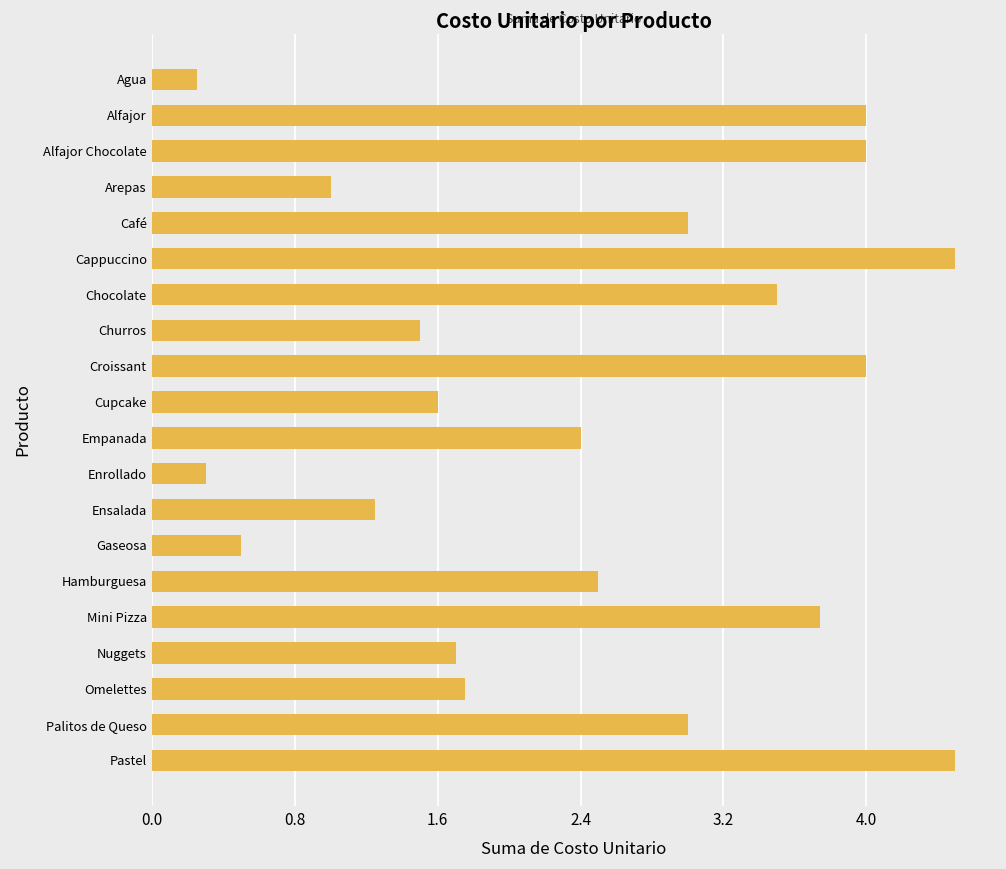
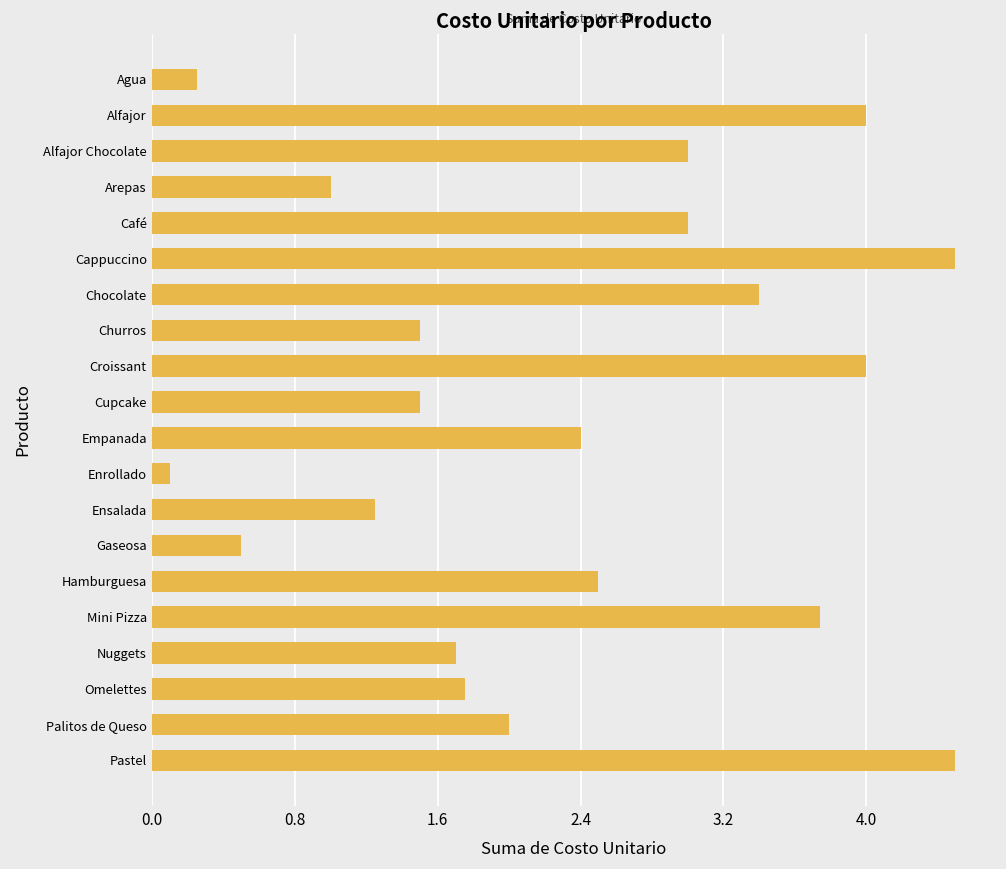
  {
    "Agua": 0.25,
    "Alfajor": 4.0,
-   "Alfajor Chocolate": 4,
+   "Alfajor Chocolate": 3,
    "Arepas": 1.0,
    "Café": 3.0,
    "Cappuccino": 4.5,
-   "Chocolate": 3.5,
+   "Chocolate": 3.4,
    "Churros": 1.5,
    "Croissant": 4.0,
-   "Cupcake": 1.6,
+   "Cupcake": 1.5,
    "Empanada": 2.4,
-   "Enrollado": 0.3,
+   "Enrollado": 0.1,
    "Ensalada": 1.25,
    "Gaseosa": 0.5,
    "Hamburguesa": 2.5,
    "Mini Pizza": 3.74,
    "Nuggets": 1.7,
    "Omelettes": 1.75,
-   "Palitos de Queso": 3,
+   "Palitos de Queso": 2,
    "Pastel": 4.5
  }
